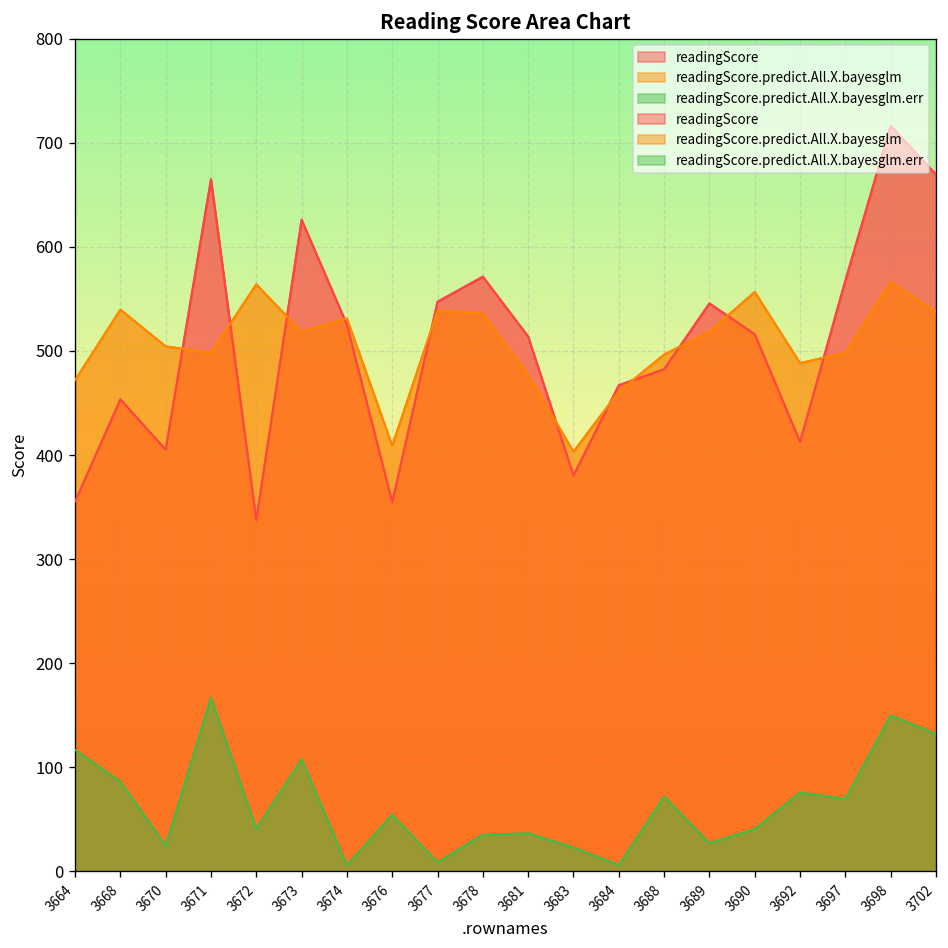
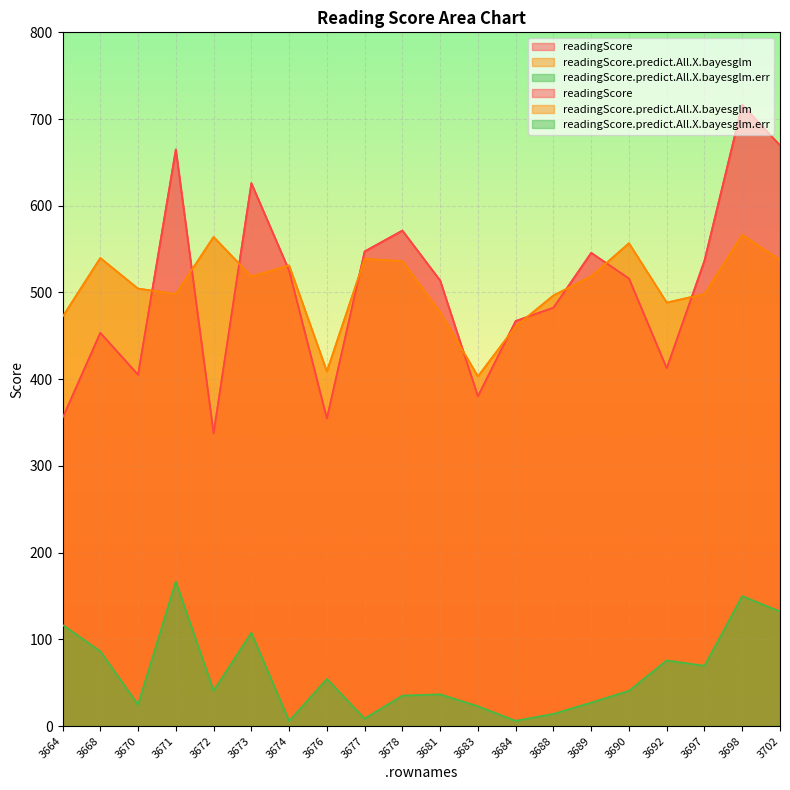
  {
    "readingScore": {
      "3664": 360,
      "3668": 450,
      "3670": 410,
      "3671": 670,
      "3672": 340,
      "3673": 630,
      "3674": 530,
      "3676": 350,
      "3677": 550,
      "3678": 570,
      "3681": 510,
      "3683": 380,
      "3684": 470,
      "3688": 480,
      "3689": 550,
      "3690": 520,
      "3692": 410,
-     "3697": 570,
+     "3697": 540,
      "3702": 670
    },
    "readingScore.predict.All.X.bayesglm": {
      "3664": 470,
      "3668": 540,
      "3670": 500,
      "3671": 500,
      "3672": 560,
      "3673": 520,
      "3674": 530,
      "3676": 410,
      "3677": 540,
      "3678": 540,
      "3681": 480,
      "3683": 400,
      "3684": 460,
      "3688": 500,
      "3689": 520,
      "3690": 560,
      "3692": 490,
      "3697": 500,
      "3698": 570,
      "3702": 540
    },
    "readingScore.predict.All.X.bayesglm.err": {
      "3664": 120,
      "3668": 90,
      "3670": 20,
      "3671": 170,
      "3672": 40,
      "3673": 110,
      "3674": 10,
      "3676": 50,
      "3677": 10,
      "3678": 40,
      "3681": 40,
      "3683": 20,
      "3684": 10,
-     "3688": 70,
+     "3688": 10,
      "3689": 30,
      "3690": 40,
      "3692": 80,
      "3697": 70,
      "3698": 150,
      "3702": 130
    }
  }
